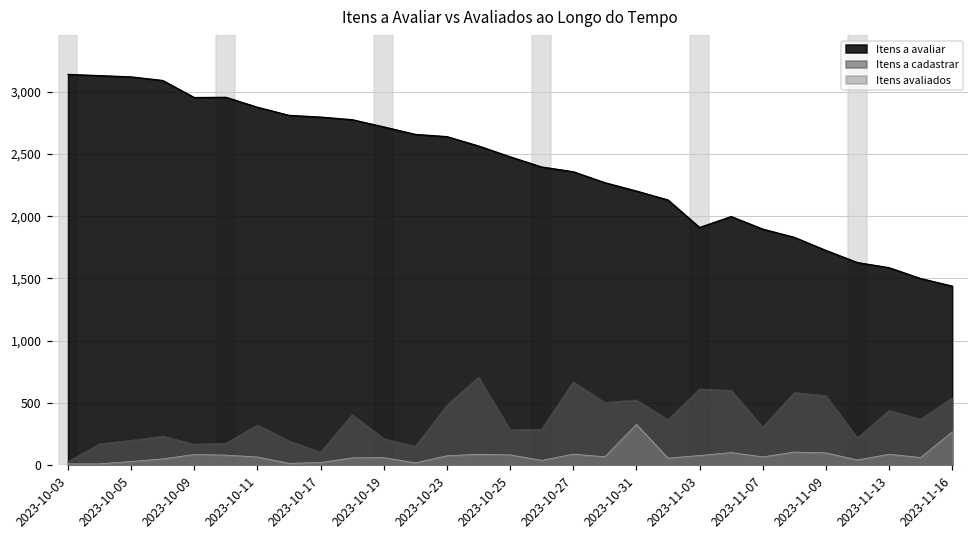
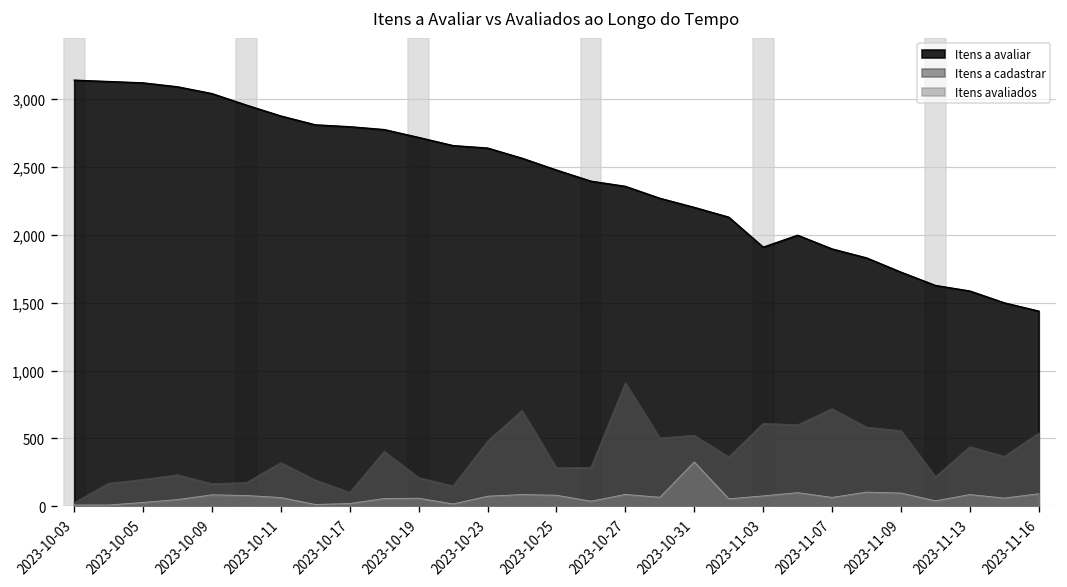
  {
    "Itens a avaliar": {
      "2023-10-03": "3,140",
      "2023-10-05": "3,120",
-     "2023-10-09": "2,950",
+     "2023-10-09": "3,040",
      "2023-10-11": "2,880",
      "2023-10-17": "2,800",
      "2023-10-19": "2,720",
      "2023-10-23": "2,640",
      "2023-10-25": "2,480",
      "2023-10-27": "2,360",
      "2023-10-31": "2,200",
      "2023-11-03": "1,910",
      "2023-11-07": "1,900",
      "2023-11-09": "1,730",
      "2023-11-13": "1,590",
      "2023-11-16": "1,440"
    },
    "Itens a cadastrar": {
      "2023-10-05": "200",
      "2023-10-09": "170",
      "2023-10-11": "320",
      "2023-10-17": "100",
      "2023-10-19": "210",
      "2023-10-23": "480",
      "2023-10-25": "280",
-     "2023-10-27": "670",
+     "2023-10-27": "910",
      "2023-10-31": "520",
      "2023-11-03": "610",
-     "2023-11-07": "310",
+     "2023-11-07": "720",
      "2023-11-09": "560",
      "2023-11-13": "440",
      "2023-11-16": "540"
    },
    "Itens avaliados": {
      "2023-10-05": "30",
      "2023-10-09": "90",
      "2023-10-11": "70",
      "2023-10-17": "20",
      "2023-10-19": "60",
      "2023-10-23": "80",
      "2023-10-25": "80",
      "2023-10-27": "90",
      "2023-10-31": "330",
      "2023-11-03": "80",
      "2023-11-07": "70",
      "2023-11-09": "100",
      "2023-11-13": "90",
-     "2023-11-16": "270"
+     "2023-11-16": "90"
    }
  }
